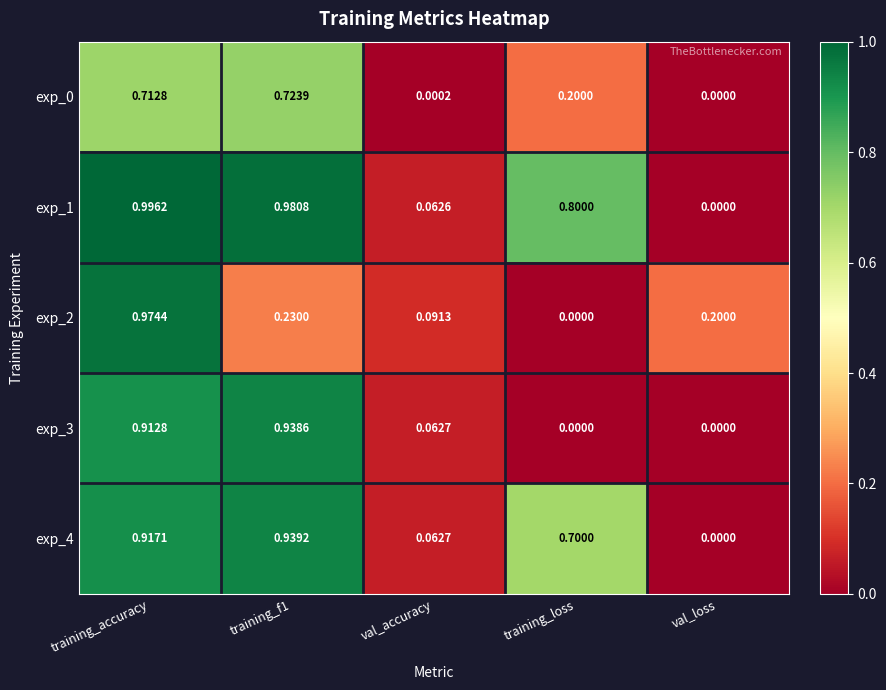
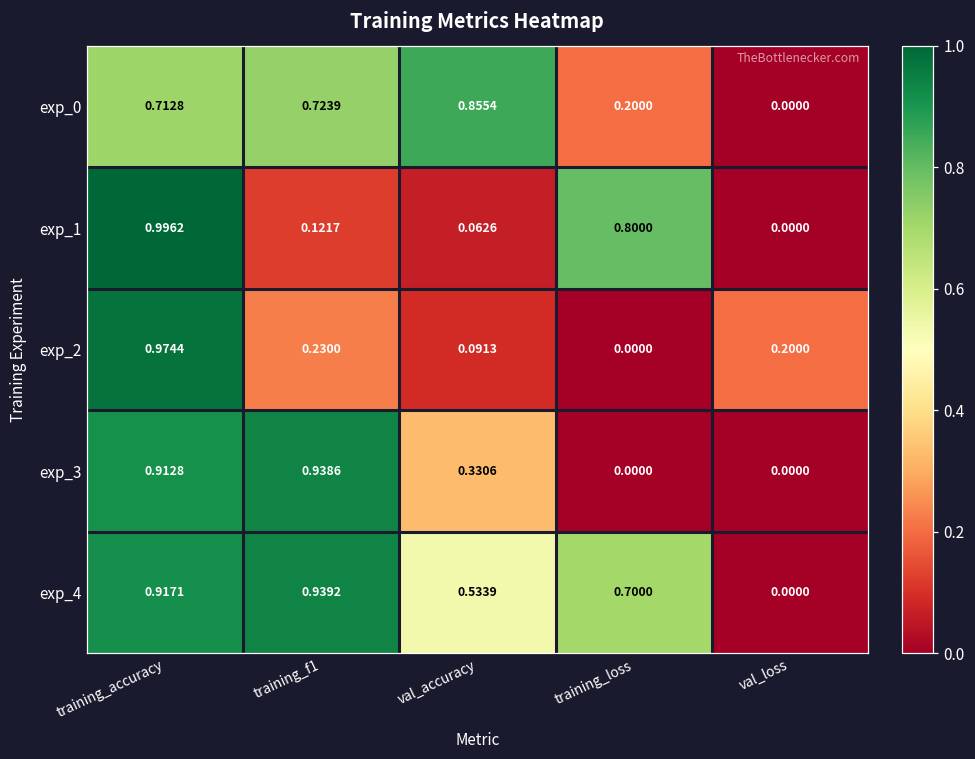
  {
    "exp_0": {
      "training_accuracy": 0.7128,
      "training_f1": 0.7239,
-     "val_accuracy": 0.0002,
+     "val_accuracy": 0.8554,
      "training_loss": 0.2000
    },
    "exp_1": {
      "training_accuracy": 0.9962,
-     "training_f1": 0.9808,
+     "training_f1": 0.1217,
      "val_accuracy": 0.0626,
      "training_loss": 0.8000,
      "val_loss": 0.0000
    },
    "exp_2": {
      "training_accuracy": 0.9744,
      "training_f1": 0.2300,
      "val_accuracy": 0.0913,
      "training_loss": 0.0000,
      "val_loss": 0.2000
    },
    "exp_3": {
      "training_accuracy": 0.9128,
      "training_f1": 0.9386,
-     "val_accuracy": 0.0627,
+     "val_accuracy": 0.3306,
      "training_loss": 0.0000,
      "val_loss": 0.0000
    },
    "exp_4": {
      "training_accuracy": 0.9171,
      "training_f1": 0.9392,
-     "val_accuracy": 0.0627,
+     "val_accuracy": 0.5339,
      "training_loss": 0.7000,
      "val_loss": 0.0000
    }
  }
